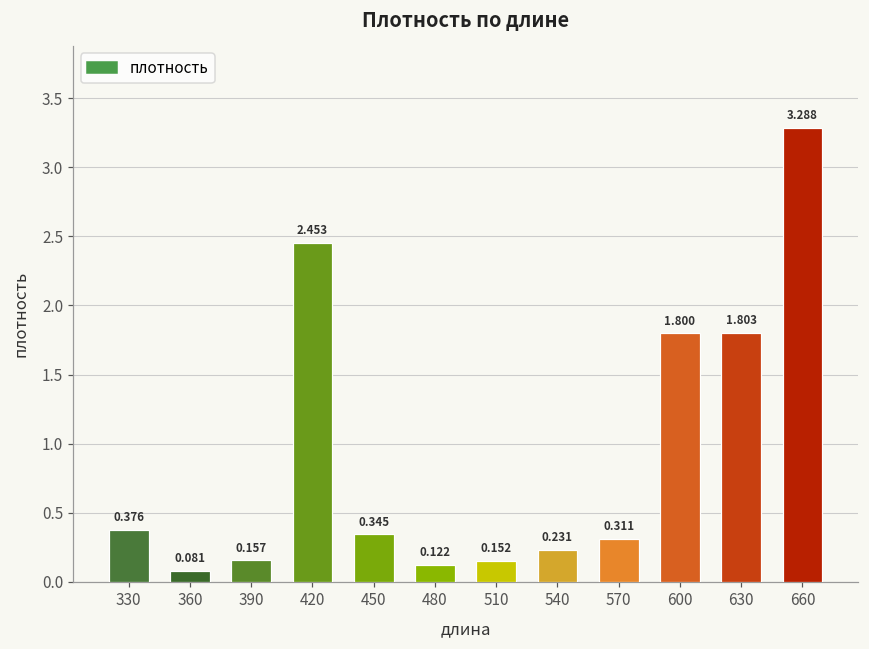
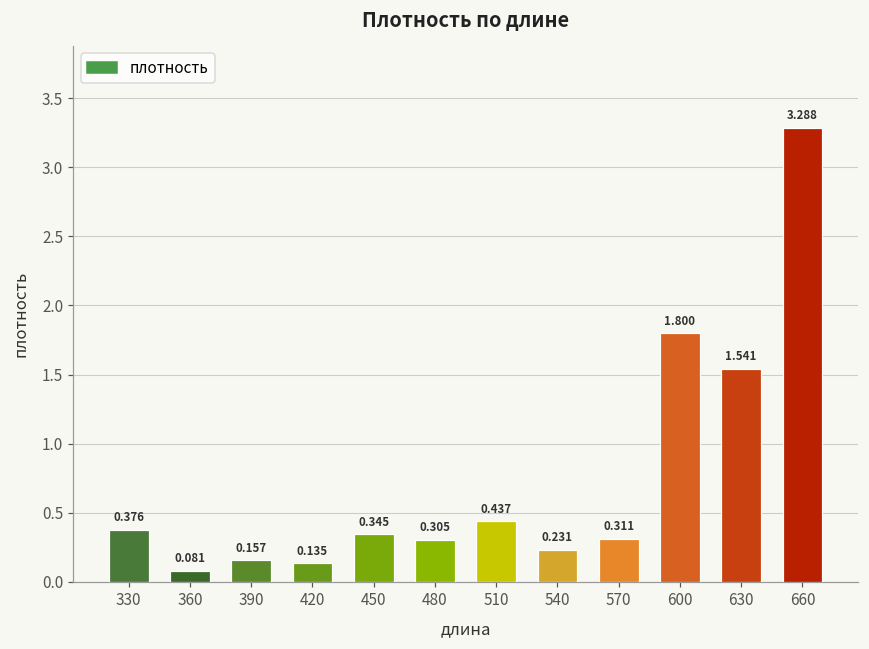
  {
    "330": 0.376,
    "360": 0.081,
    "390": 0.157,
-   "420": 2.453,
+   "420": 0.135,
    "450": 0.345,
-   "480": 0.122,
-   "510": 0.152,
+   "480": 0.305,
+   "510": 0.437,
    "540": 0.231,
    "570": 0.311,
    "600": 1.800,
-   "630": 1.803,
+   "630": 1.541,
    "660": 3.288
  }
